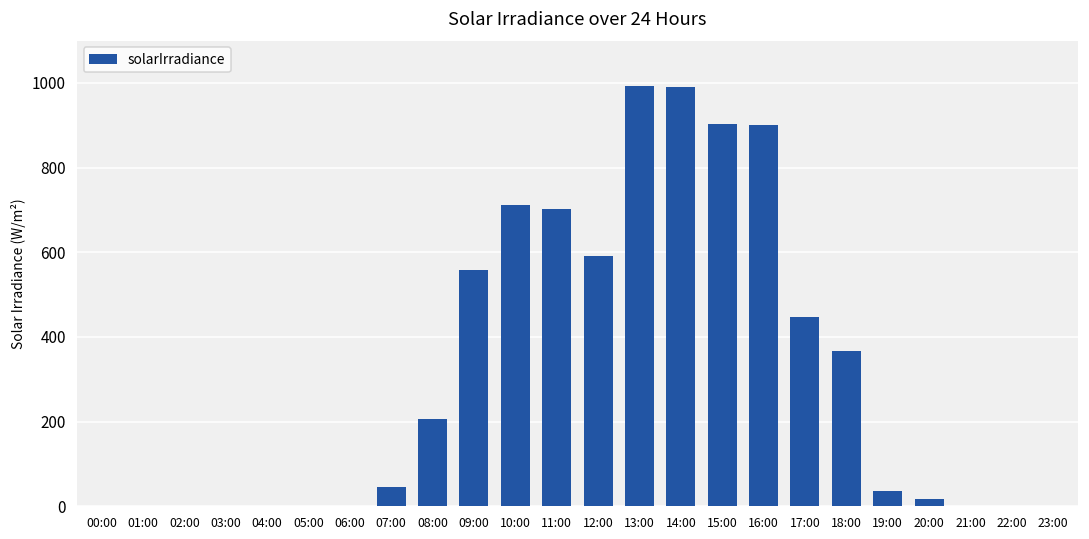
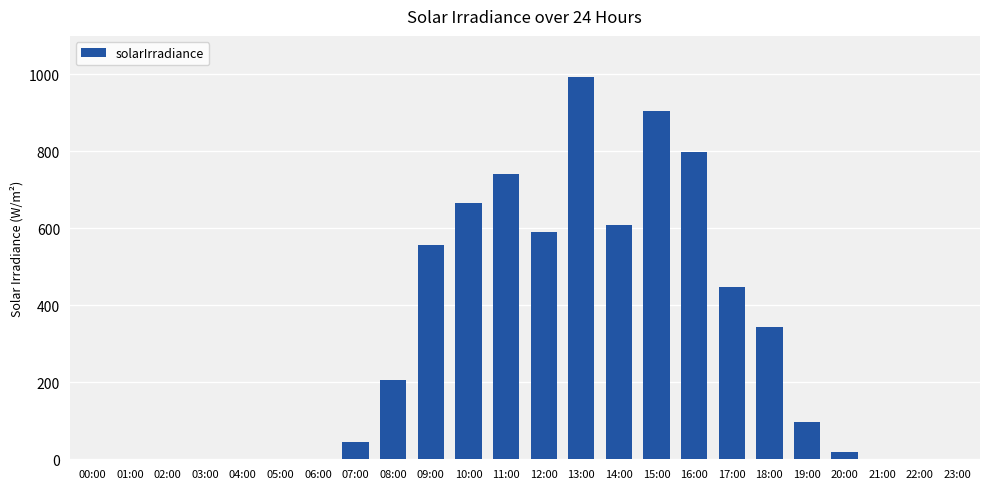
  {
    "00:00": 0,
    "01:00": 0,
    "02:00": 0,
    "03:00": 0,
    "04:00": 0,
    "05:00": 0,
    "06:00": 0,
    "07:00": 50,
    "08:00": 210,
    "09:00": 560,
-   "10:00": 710,
-   "11:00": 700,
+   "10:00": 670,
+   "11:00": 740,
    "12:00": 590,
    "13:00": 990,
-   "14:00": 990,
+   "14:00": 610,
    "15:00": 900,
-   "16:00": 900,
+   "16:00": 800,
    "17:00": 450,
-   "18:00": 370,
-   "19:00": 40,
+   "18:00": 340,
+   "19:00": 100,
    "20:00": 20,
    "21:00": 0,
    "22:00": 0,
    "23:00": 0
  }
